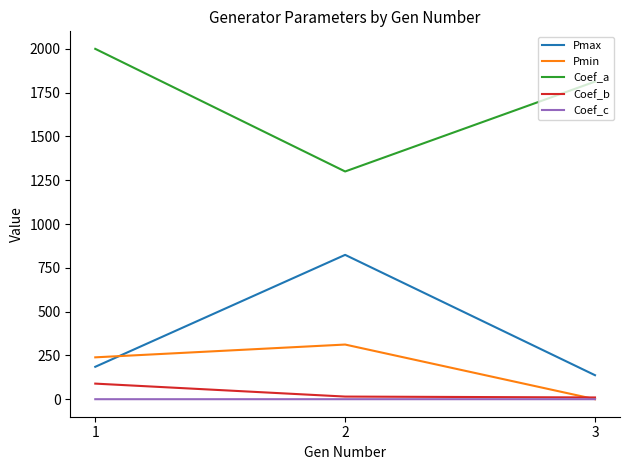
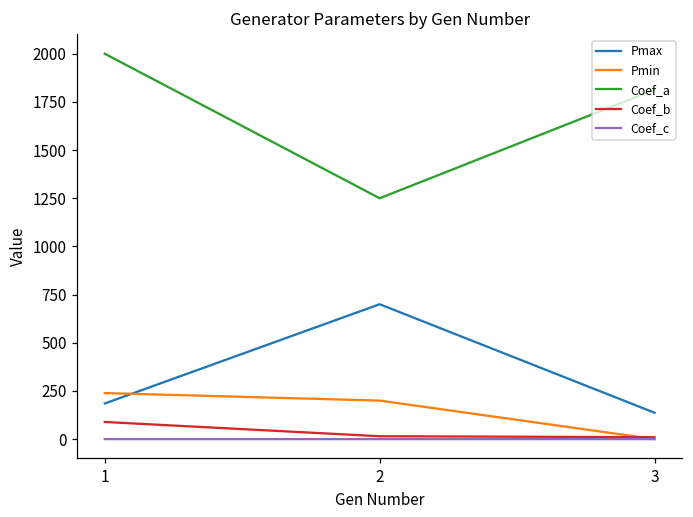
  {
    "Pmax": {
      "1": 190,
-     "2": 820,
+     "2": 700,
      "3": 140
    },
    "Pmin": {
      "1": 240,
-     "2": 310
+     "2": 200
    },
    "Coef_a": {
      "1": 2000,
-     "2": 1300
+     "2": 1250
    },
    "Coef_b": {
      "1": 90,
      "2": 20
    },
    "Coef_c": {
      "1": 0,
      "2": 0
    }
  }
